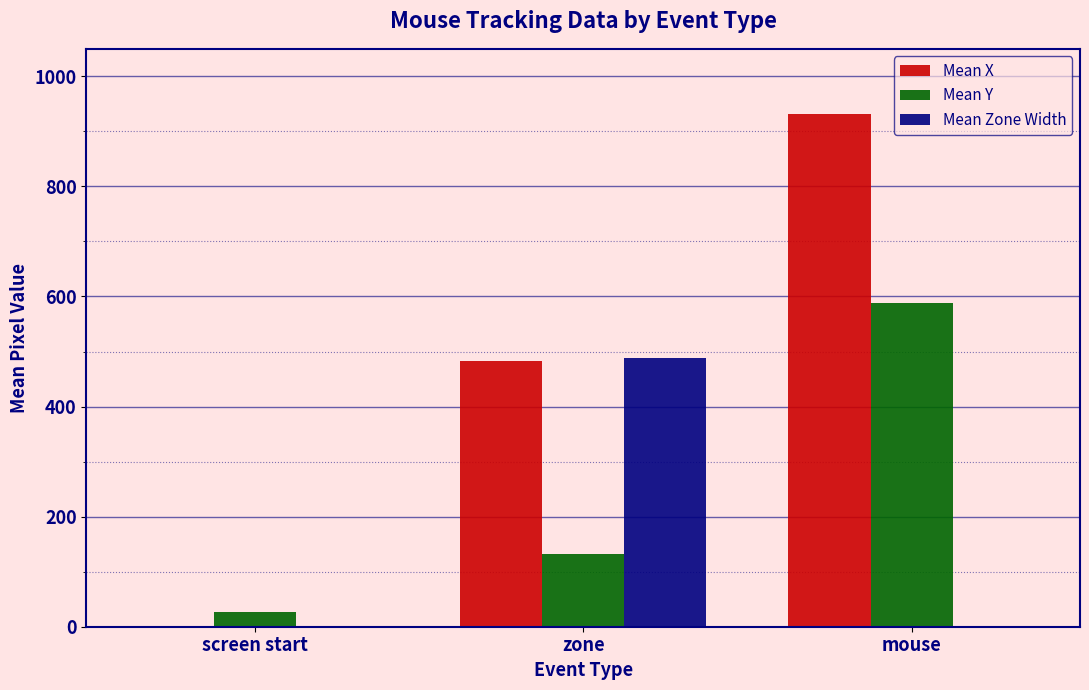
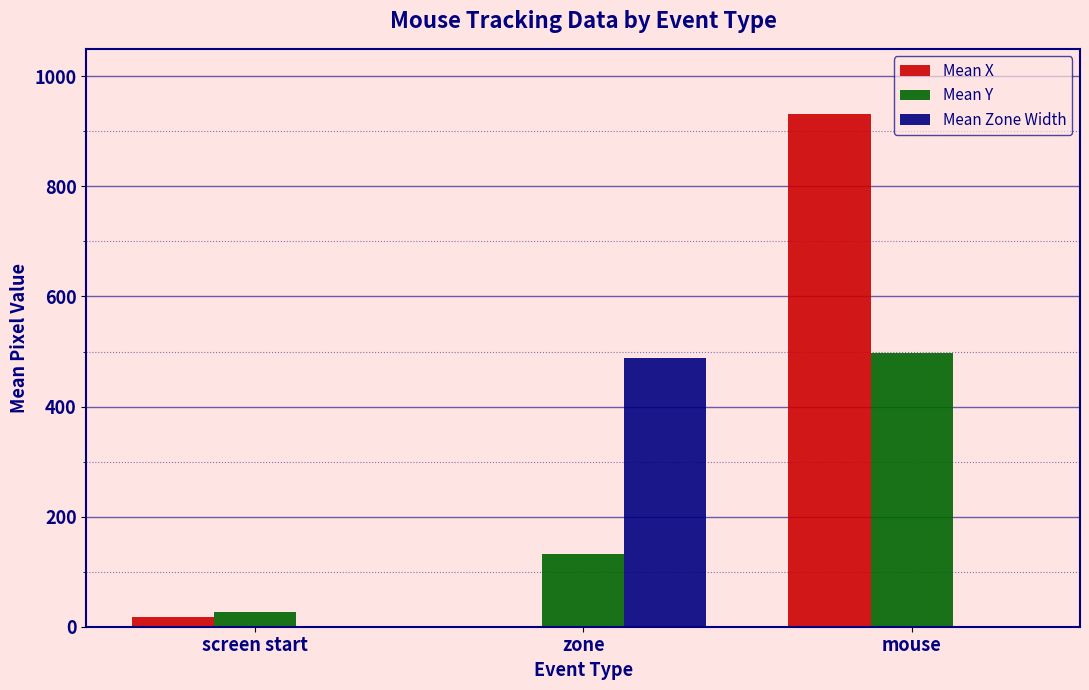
  {
    "Mean X": {
-     "screen start": 0,
-     "zone": 480,
+     "screen start": 20,
+     "zone": 0,
      "mouse": 930
    },
    "Mean Y": {
      "screen start": 30,
      "zone": 130,
-     "mouse": 590
+     "mouse": 500
    },
    "Mean Zone Width": {
      "screen start": 0,
      "zone": 490,
      "mouse": 0
    }
  }
